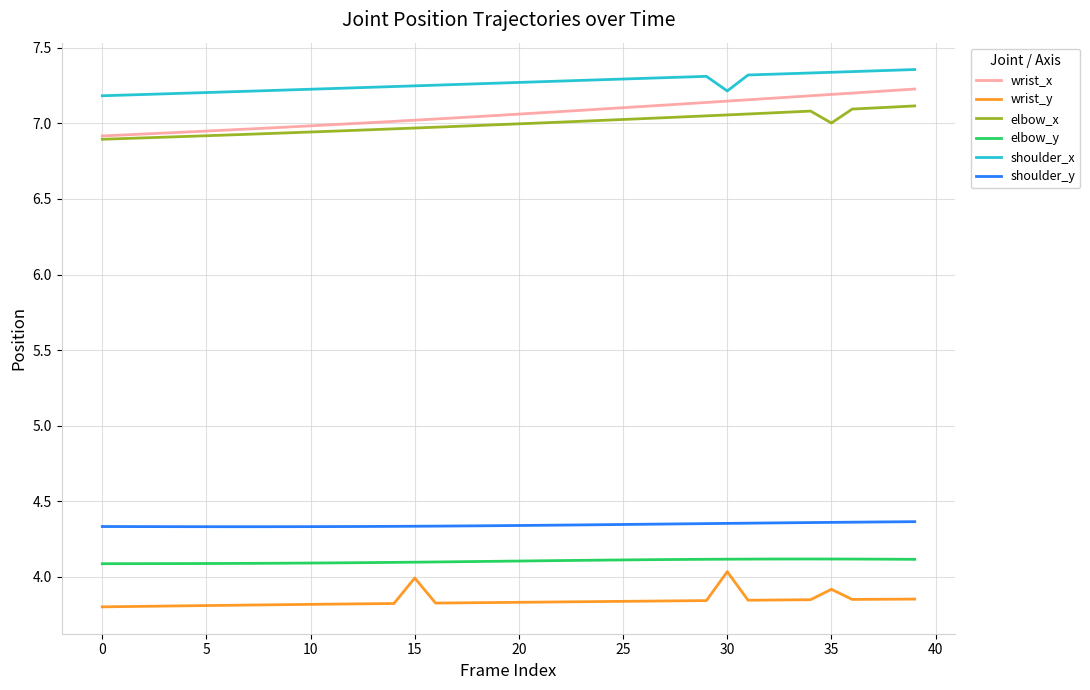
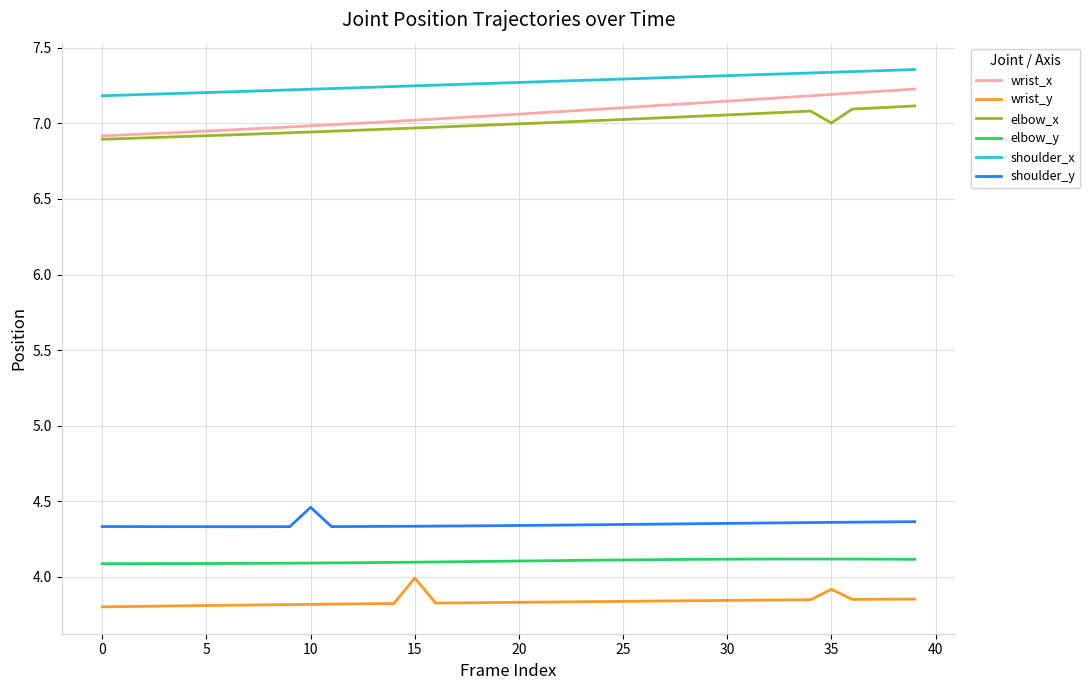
  {
    "wrist_x": {
      "0": 6.92,
      "5": 6.95,
      "10": 6.98,
      "15": 7.02,
      "20": 7.06,
      "25": 7.10,
      "30": 7.15,
      "35": 7.19
    },
    "wrist_y": {
      "0": 3.80,
      "5": 3.81,
      "10": 3.82,
      "15": 3.99,
      "20": 3.83,
      "25": 3.84,
-     "30": 4.04,
+     "30": 3.85,
      "35": 3.92
    },
    "elbow_x": {
      "0": 6.89,
      "5": 6.92,
      "10": 6.94,
      "15": 6.97,
      "20": 7.00,
      "25": 7.03,
      "30": 7.06,
      "35": 7.00
    },
    "elbow_y": {
      "0": 4.09,
      "5": 4.09,
      "10": 4.09,
      "15": 4.10,
      "20": 4.11,
      "25": 4.11,
      "30": 4.12,
      "35": 4.12
    },
    "shoulder_x": {
      "0": 7.18,
      "5": 7.20,
      "10": 7.23,
      "15": 7.25,
      "20": 7.27,
      "25": 7.29,
-     "30": 7.21,
+     "30": 7.31,
      "35": 7.34
    },
    "shoulder_y": {
      "0": 4.33,
      "5": 4.33,
-     "10": 4.33,
+     "10": 4.46,
      "15": 4.34,
      "20": 4.34,
      "25": 4.35,
      "30": 4.35,
      "35": 4.36
    }
  }
